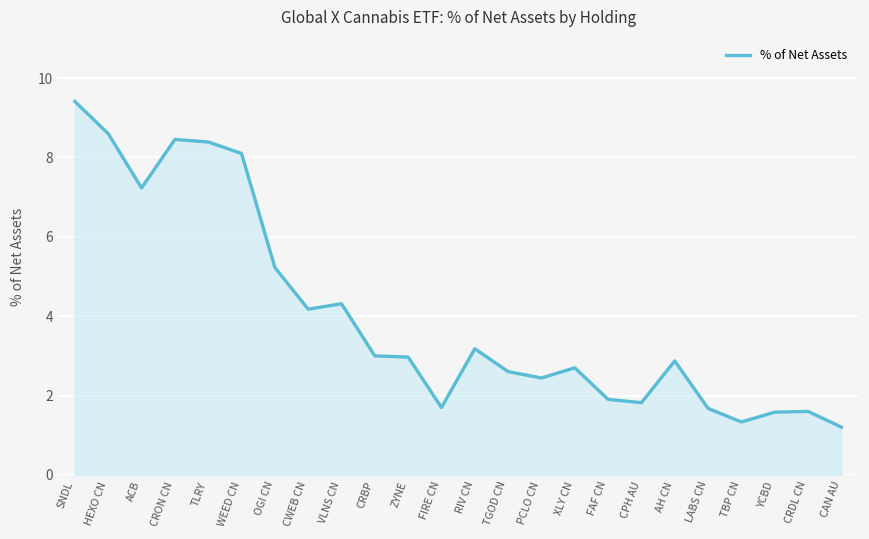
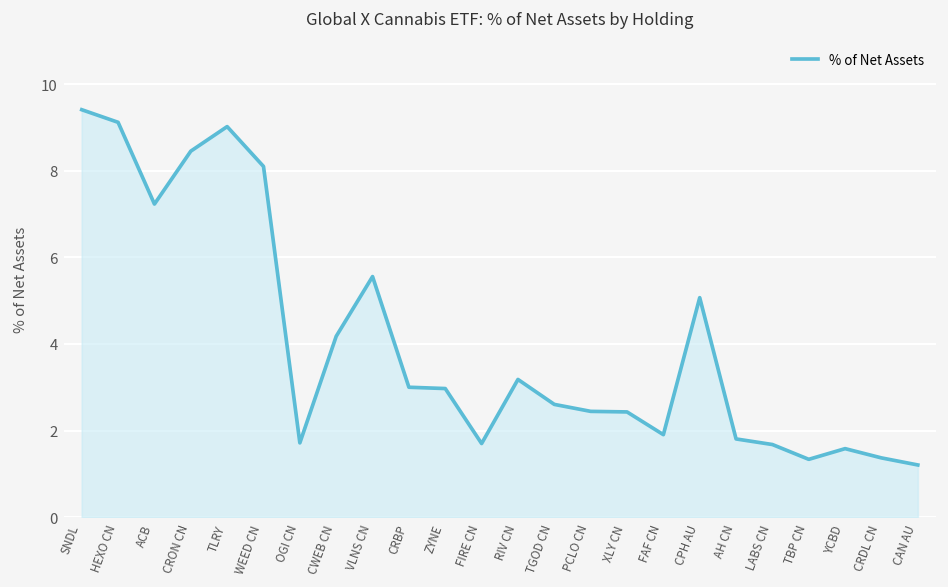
  {
    "SNDL": 9.4,
-   "HEXO CN": 8.6,
+   "HEXO CN": 9.1,
    "ACB": 7.2,
    "CRON CN": 8.5,
-   "TLRY": 8.4,
+   "TLRY": 9.0,
    "WEED CN": 8.1,
-   "OGI CN": 5.2,
+   "OGI CN": 1.7,
    "CWEB CN": 4.2,
-   "VLNS CN": 4.3,
+   "VLNS CN": 5.6,
    "CRBP": 3.0,
    "ZYNE": 3.0,
    "FIRE CN": 1.7,
    "RIV CN": 3.2,
    "TGOD CN": 2.6,
    "PCLO CN": 2.4,
-   "XLY CN": 2.7,
+   "XLY CN": 2.4,
    "FAF CN": 1.9,
-   "CPH AU": 1.8,
-   "AH CN": 2.9,
+   "CPH AU": 5.1,
+   "AH CN": 1.8,
    "LABS CN": 1.7,
    "TBP CN": 1.3,
    "YCBD": 1.6,
-   "CRDL CN": 1.6,
+   "CRDL CN": 1.4,
    "CAN AU": 1.2
  }
